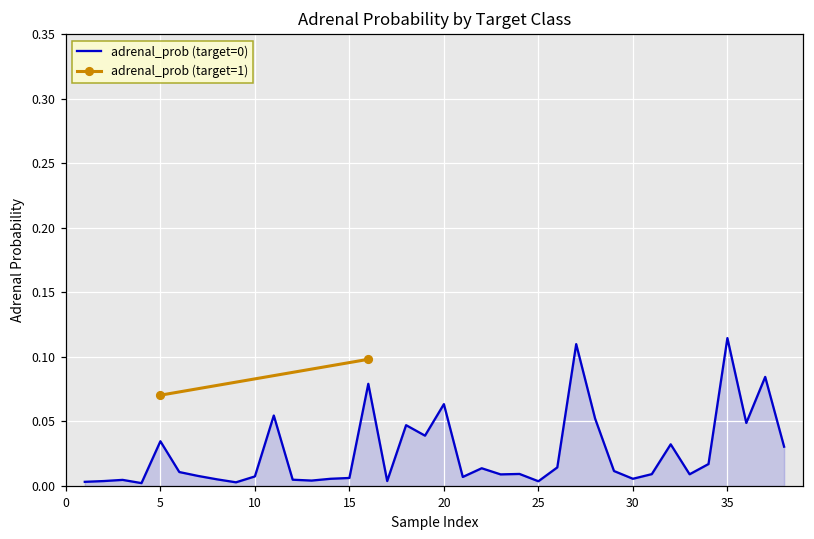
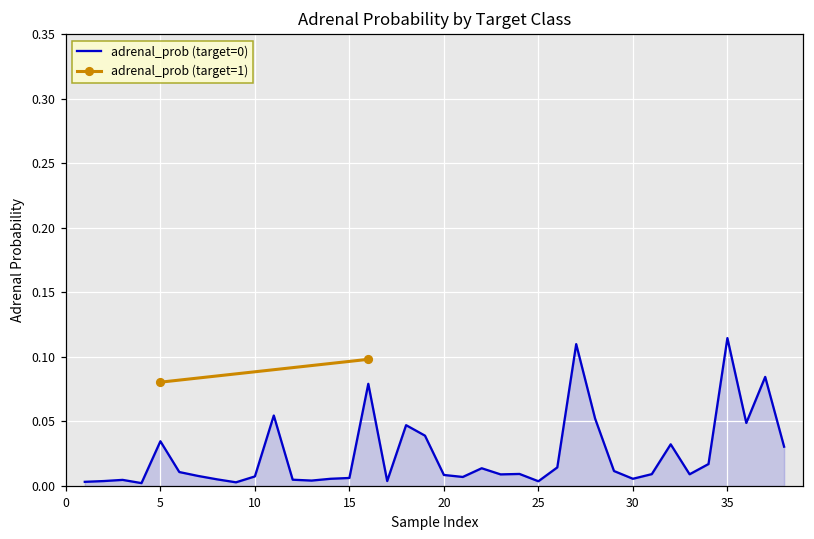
  {
    "adrenal_prob (target=0)": {
      "5": 0.035,
      "10": 0.007,
      "15": 0.006,
-     "20": 0.063,
+     "20": 0.008,
      "25": 0.004,
      "30": 0.006,
      "35": 0.115
    },
    "adrenal_prob (target=1)": {
-     "5": 0.070
+     "5": 0.080
    }
  }
